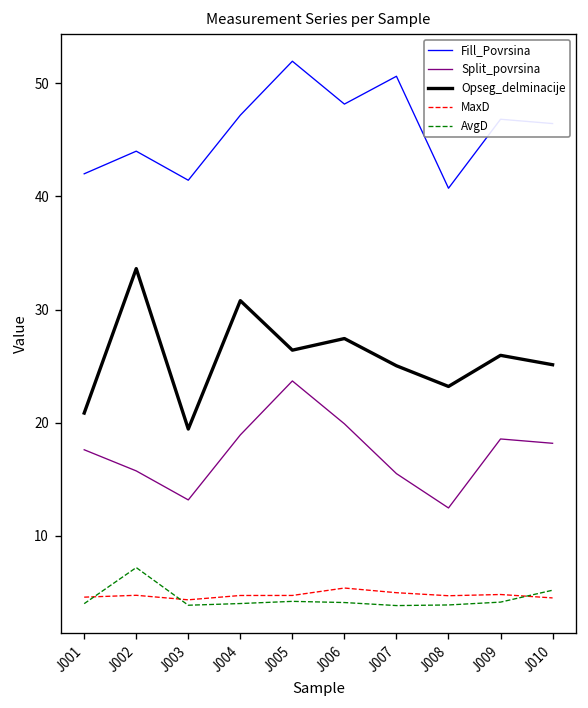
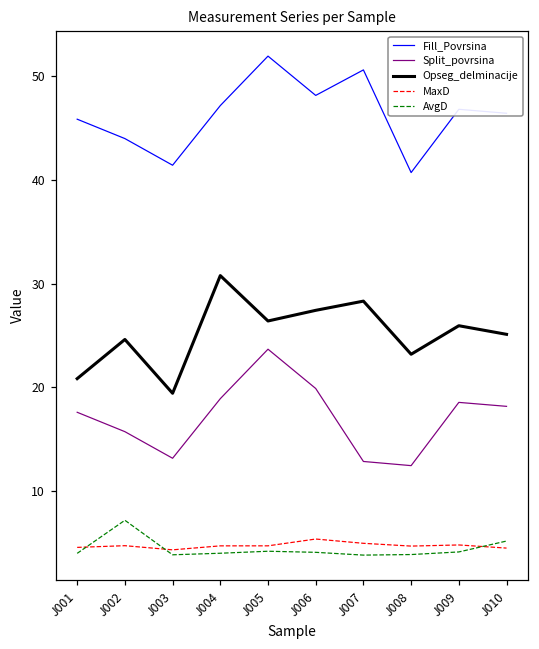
  {
    "Fill_Povrsina": {
-     "J001": 42,
+     "J001": 46,
      "J002": 44,
      "J003": 41,
      "J004": 47,
      "J005": 52,
      "J006": 48,
      "J007": 51,
      "J008": 41
    },
    "Split_povrsina": {
      "J001": 18,
      "J002": 16,
      "J003": 13,
      "J004": 19,
      "J005": 24,
      "J006": 20,
-     "J007": 15,
+     "J007": 13,
      "J008": 12,
      "J009": 19,
      "J010": 18
    },
    "Opseg_delminacije": {
      "J001": 21,
-     "J002": 34,
+     "J002": 25,
      "J003": 19,
      "J004": 31,
      "J005": 26,
      "J006": 27,
-     "J007": 25,
+     "J007": 28,
      "J008": 23,
      "J009": 26,
      "J010": 25
    },
    "MaxD": {
      "J001": 5,
      "J002": 5,
      "J003": 4,
      "J004": 5,
      "J005": 5,
      "J006": 5,
      "J007": 5,
      "J008": 5,
      "J009": 5,
      "J010": 4
    },
    "AvgD": {
      "J001": 4,
      "J002": 7,
      "J003": 4,
      "J004": 4,
      "J005": 4,
      "J006": 4,
      "J007": 4,
      "J008": 4,
      "J009": 4,
      "J010": 5
    }
  }
